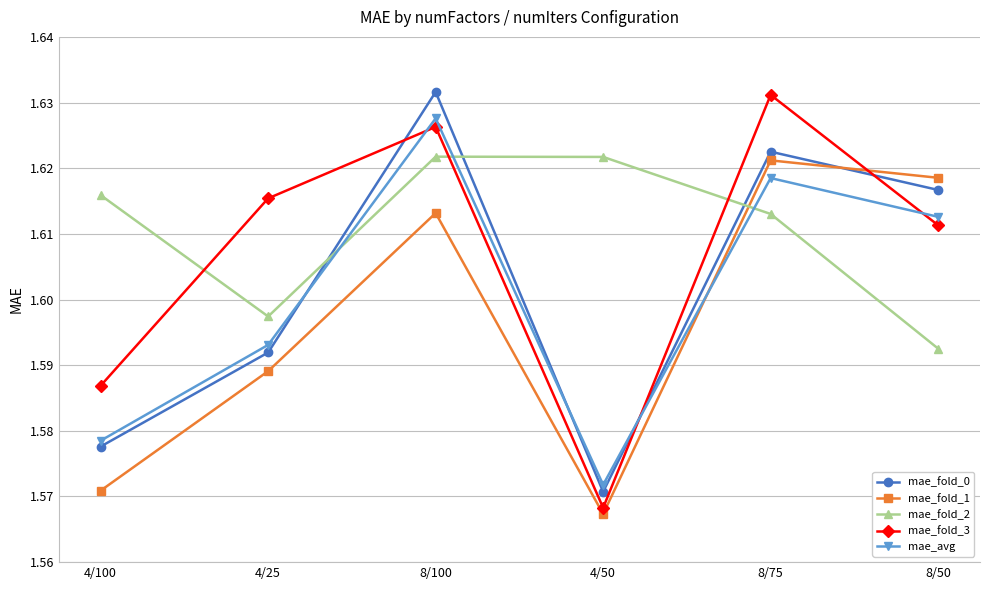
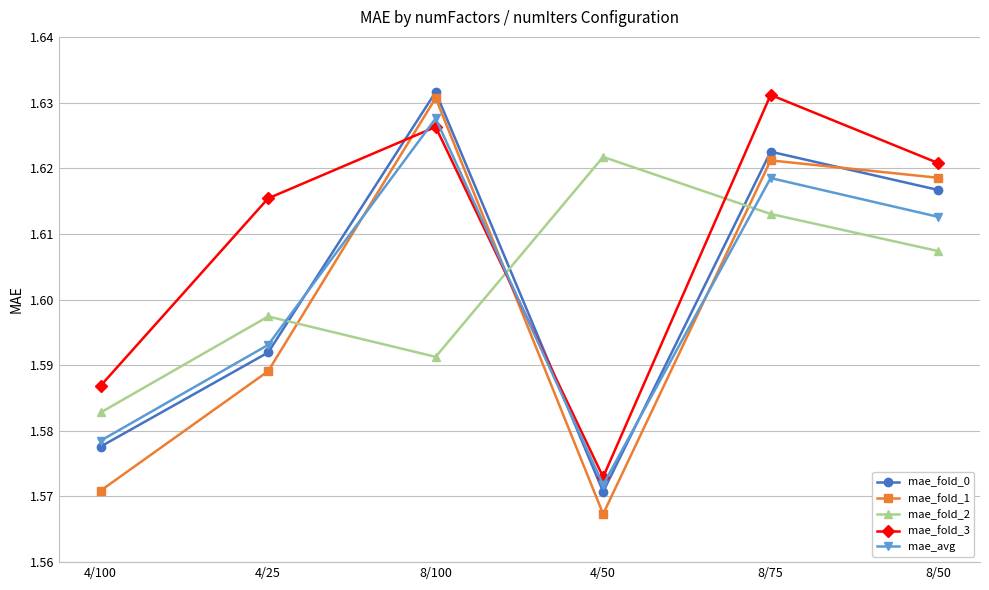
  {
    "mae_fold_1": {
      "4/100": 1.571,
      "4/25": 1.589,
-     "8/100": 1.613,
+     "8/100": 1.631,
      "4/50": 1.567,
      "8/75": 1.621,
      "8/50": 1.619
    },
    "mae_fold_2": {
-     "4/100": 1.616,
+     "4/100": 1.583,
      "4/25": 1.597,
-     "8/100": 1.622,
+     "8/100": 1.591,
      "4/50": 1.622,
      "8/75": 1.613,
-     "8/50": 1.593
+     "8/50": 1.607
    },
    "mae_fold_3": {
      "4/100": 1.587,
      "4/25": 1.615,
      "8/100": 1.626,
-     "4/50": 1.568,
+     "4/50": 1.573,
      "8/75": 1.631,
-     "8/50": 1.611
+     "8/50": 1.621
    }
  }
